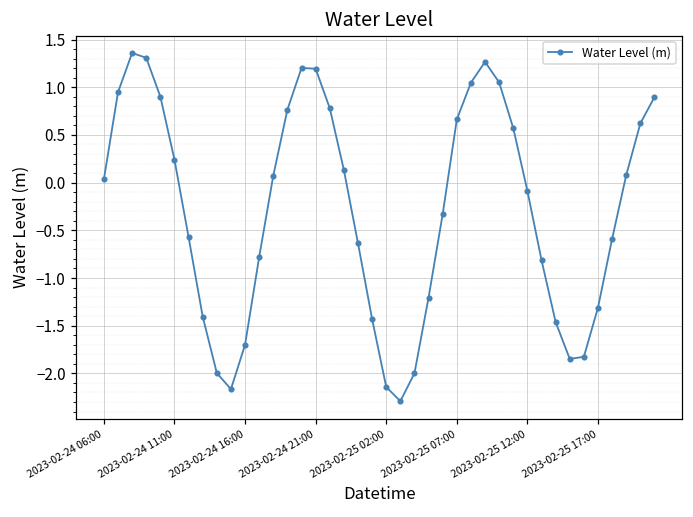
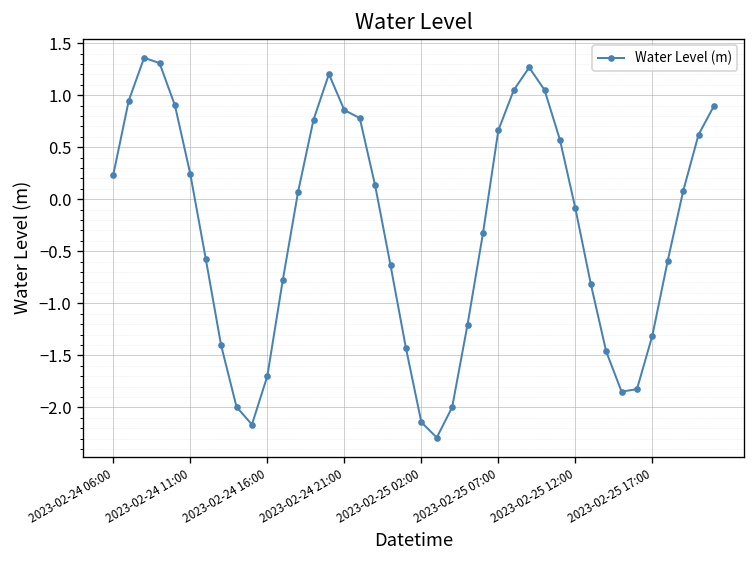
  {
-   "2023-02-24 06:00": 0.0,
+   "2023-02-24 06:00": 0.2,
    "2023-02-24 11:00": 0.2,
    "2023-02-24 16:00": -1.7,
-   "2023-02-24 21:00": 1.2,
+   "2023-02-24 21:00": 0.9,
    "2023-02-25 02:00": -2.1,
    "2023-02-25 07:00": 0.7,
    "2023-02-25 12:00": -0.1,
    "2023-02-25 17:00": -1.3
  }
